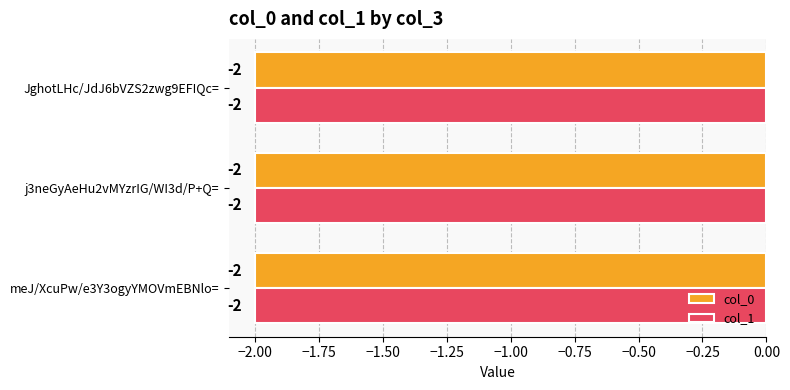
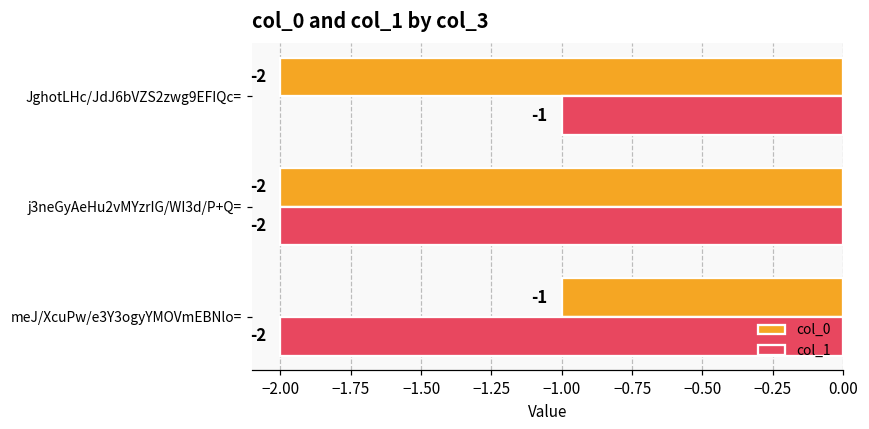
  {
    "col_0": {
      "JghotLHc/JdJ6bVZS2zwg9EFIQc=": -2,
      "j3neGyAeHu2vMYzrIG/WI3d/P+Q=": -2,
-     "meJ/XcuPw/e3Y3ogyYMOVmEBNlo=": -2
+     "meJ/XcuPw/e3Y3ogyYMOVmEBNlo=": -1
    },
    "col_1": {
-     "JghotLHc/JdJ6bVZS2zwg9EFIQc=": -2,
+     "JghotLHc/JdJ6bVZS2zwg9EFIQc=": -1,
      "j3neGyAeHu2vMYzrIG/WI3d/P+Q=": -2,
      "meJ/XcuPw/e3Y3ogyYMOVmEBNlo=": -2
    }
  }
